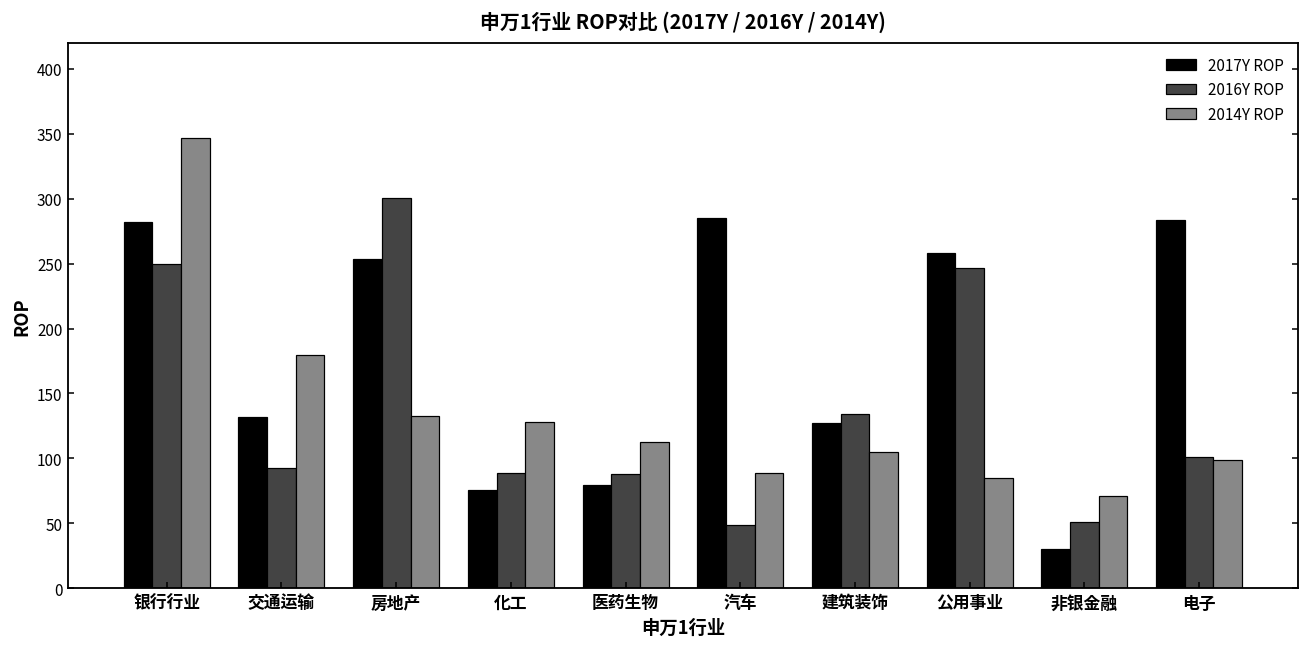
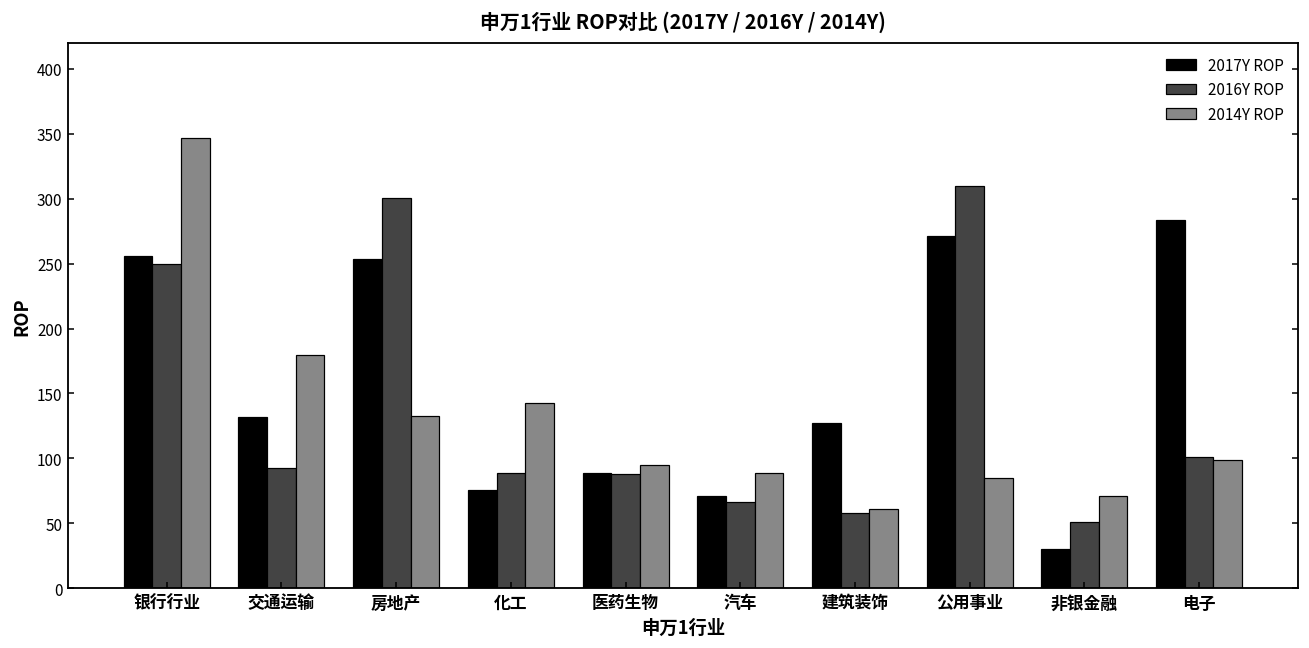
  {
    "2017Y ROP": {
-     "银行行业": 282,
+     "银行行业": 256,
      "交通运输": 132,
      "房地产": 254,
      "化工": 76,
-     "医药生物": 79,
-     "汽车": 285,
+     "医药生物": 88,
+     "汽车": 71,
      "建筑装饰": 127,
-     "公用事业": 258,
+     "公用事业": 271,
      "非银金融": 30,
      "电子": 284
    },
    "2016Y ROP": {
      "银行行业": 250,
      "交通运输": 93,
      "房地产": 301,
      "化工": 89,
      "医药生物": 88,
-     "汽车": 48,
-     "建筑装饰": 134,
-     "公用事业": 246,
+     "汽车": 66,
+     "建筑装饰": 58,
+     "公用事业": 310,
      "非银金融": 51,
      "电子": 101
    },
    "2014Y ROP": {
      "银行行业": 347,
      "交通运输": 180,
      "房地产": 133,
-     "化工": 128,
-     "医药生物": 112,
+     "化工": 142,
+     "医药生物": 95,
      "汽车": 89,
-     "建筑装饰": 105,
+     "建筑装饰": 61,
      "公用事业": 85,
      "非银金融": 71,
      "电子": 98
    }
  }
